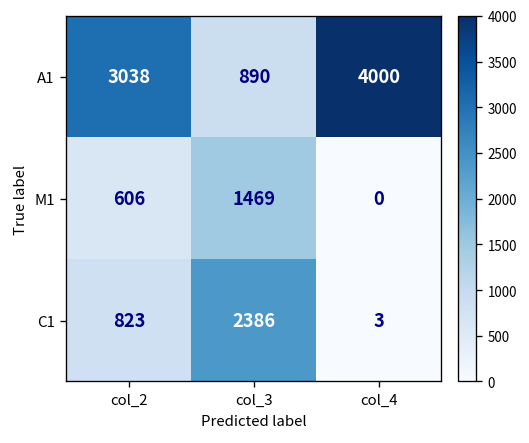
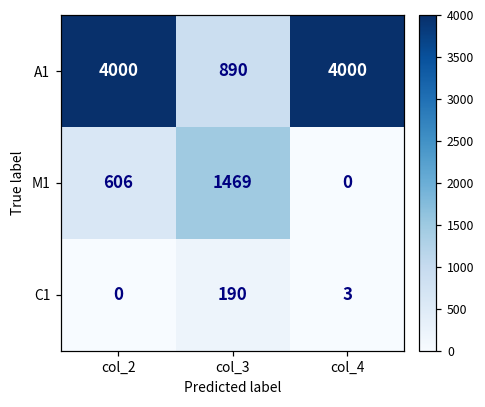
  {
    "A1": {
-     "col_2": 3038,
+     "col_2": 4000,
      "col_3": 890,
      "col_4": 4000
    },
    "M1": {
      "col_2": 606,
      "col_3": 1469,
      "col_4": 0
    },
    "C1": {
-     "col_2": 823,
-     "col_3": 2386,
+     "col_2": 0,
+     "col_3": 190,
      "col_4": 3
    }
  }
